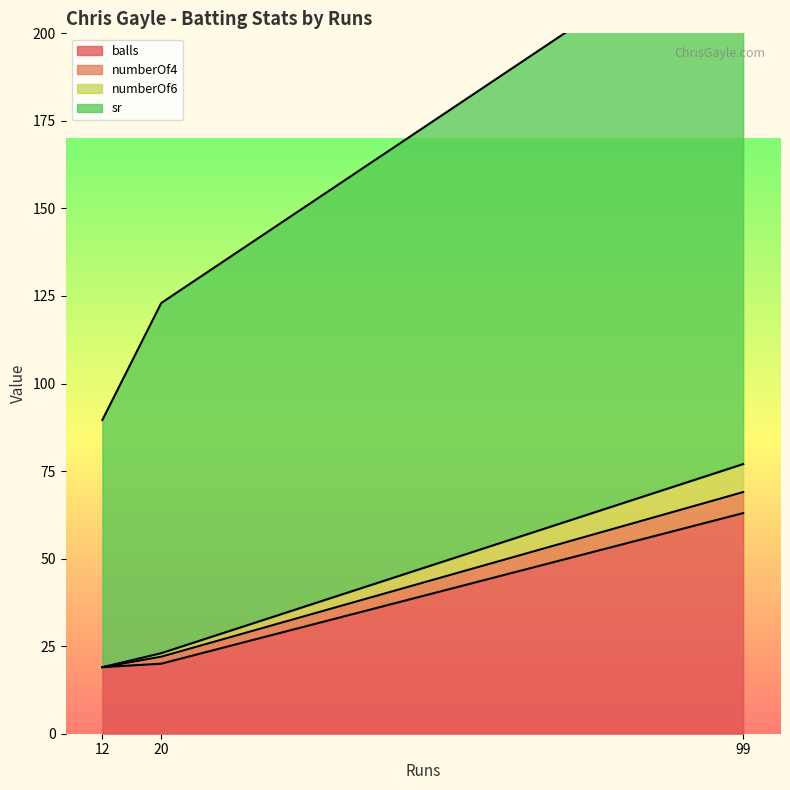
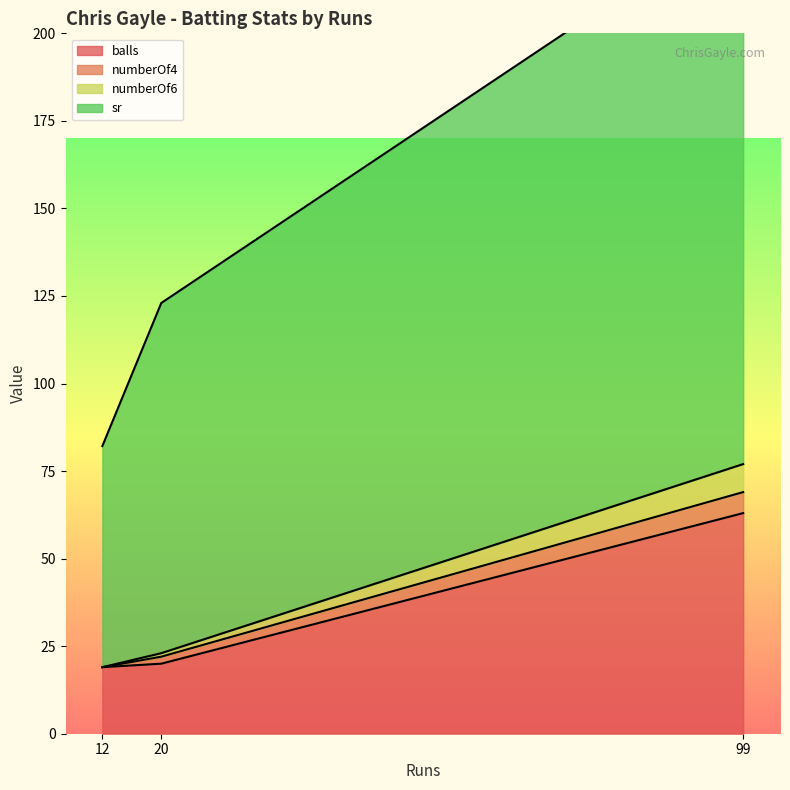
  {
    "numberOf6": {
      "20": 1,
      "99": 8
    },
    "sr": {
-     "12": 71,
+     "12": 63,
      "20": 100
    }
  }
